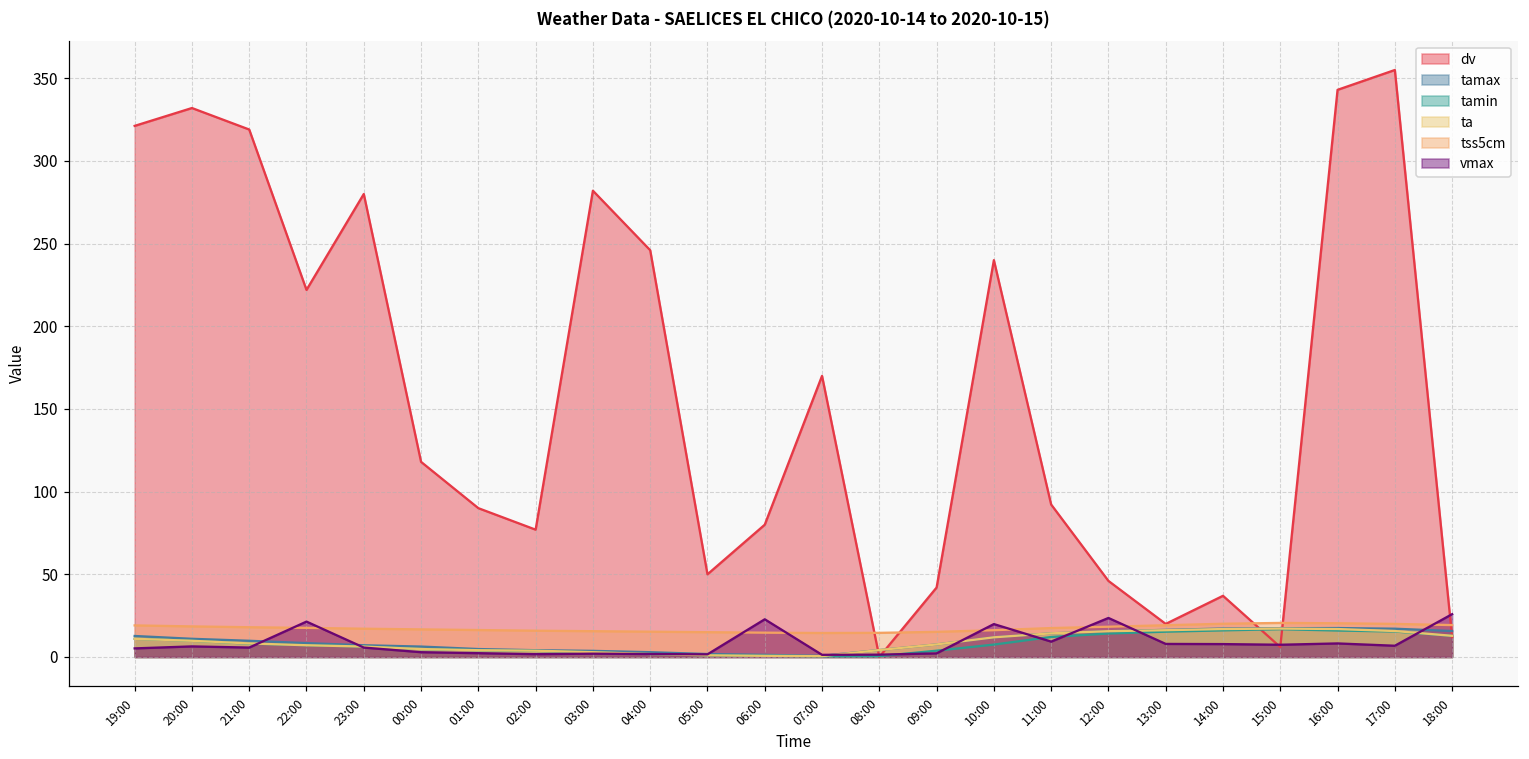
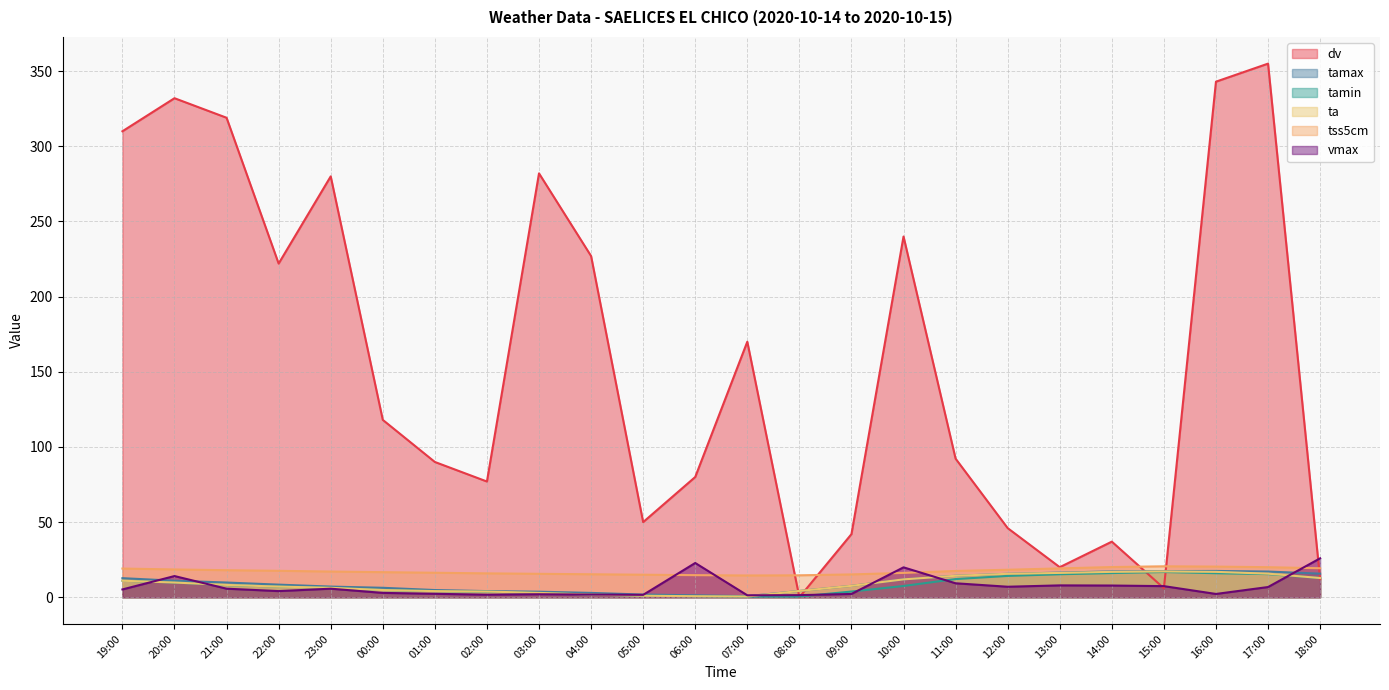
  {
    "dv": {
-     "19:00": 321,
+     "19:00": 310,
      "20:00": 332,
      "21:00": 319,
      "22:00": 222,
      "23:00": 280,
      "00:00": 118,
      "01:00": 90,
      "02:00": 77,
      "03:00": 282,
-     "04:00": 246,
+     "04:00": 227,
      "05:00": 50,
      "06:00": 80,
      "07:00": 170,
      "09:00": 42,
      "10:00": 240,
      "11:00": 92,
      "12:00": 46,
      "14:00": 37,
      "16:00": 343,
      "17:00": 355
    },
    "vmax": {
      "19:00": 5,
-     "20:00": 6,
+     "20:00": 14,
      "21:00": 6,
-     "22:00": 21,
+     "22:00": 4,
      "00:00": 3,
      "01:00": 2,
      "02:00": 2,
      "06:00": 23,
      "10:00": 20,
      "11:00": 9,
-     "12:00": 24,
+     "12:00": 7,
      "13:00": 8,
      "14:00": 8,
-     "16:00": 8,
+     "16:00": 2,
      "17:00": 7,
      "18:00": 26
    }
  }
